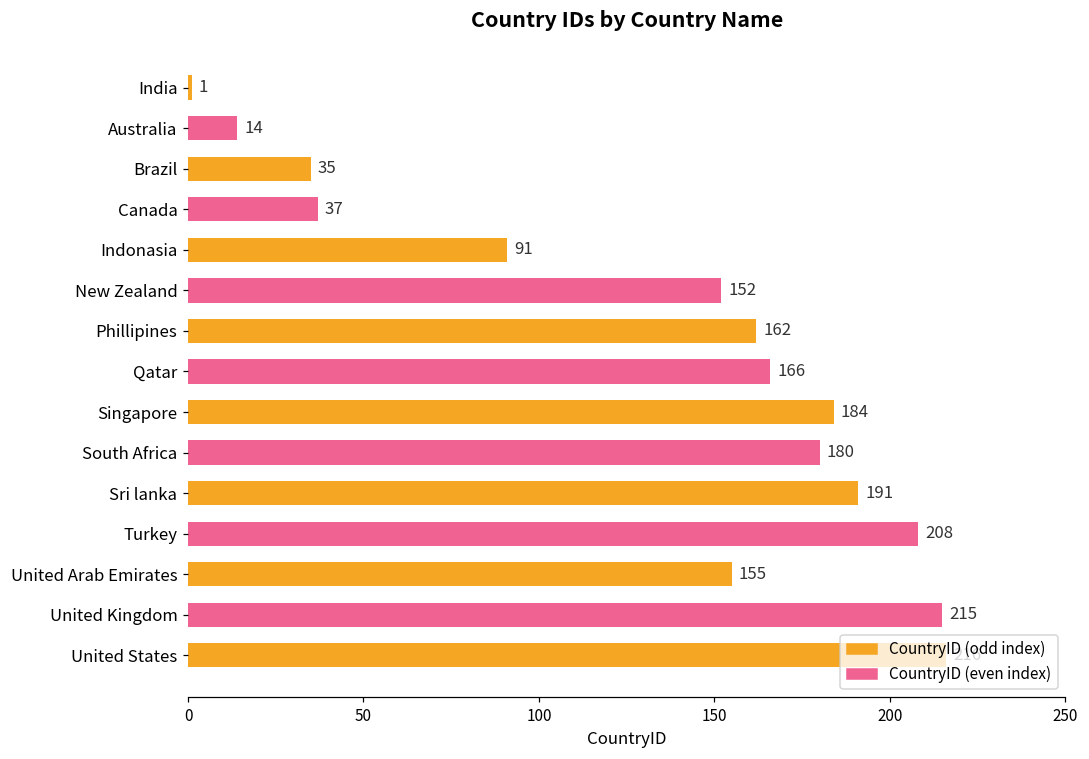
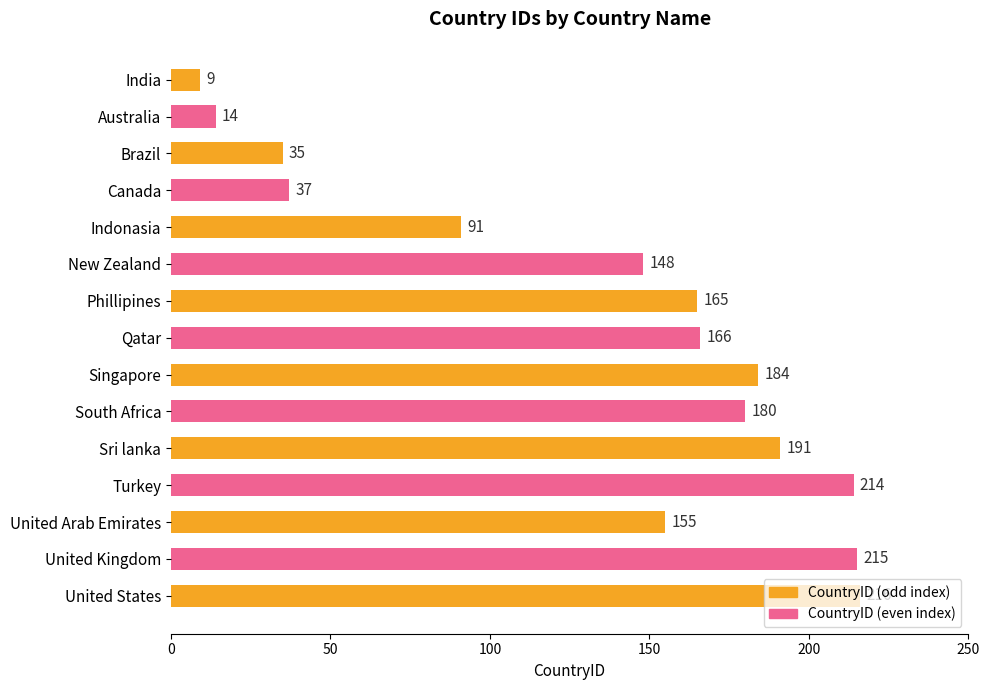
  {
-   "India": 1,
+   "India": 9,
    "Australia": 14,
    "Brazil": 35,
    "Canada": 37,
    "Indonasia": 91,
-   "New Zealand": 152,
-   "Phillipines": 162,
+   "New Zealand": 148,
+   "Phillipines": 165,
    "Qatar": 166,
    "Singapore": 184,
    "South Africa": 180,
    "Sri lanka": 191,
-   "Turkey": 208,
+   "Turkey": 214,
    "United Arab Emirates": 155,
    "United Kingdom": 215
  }
